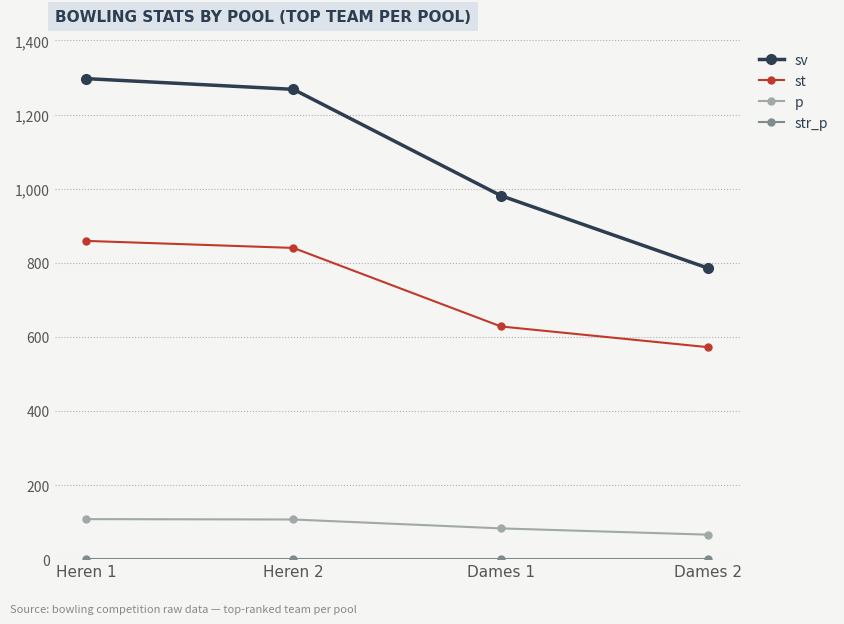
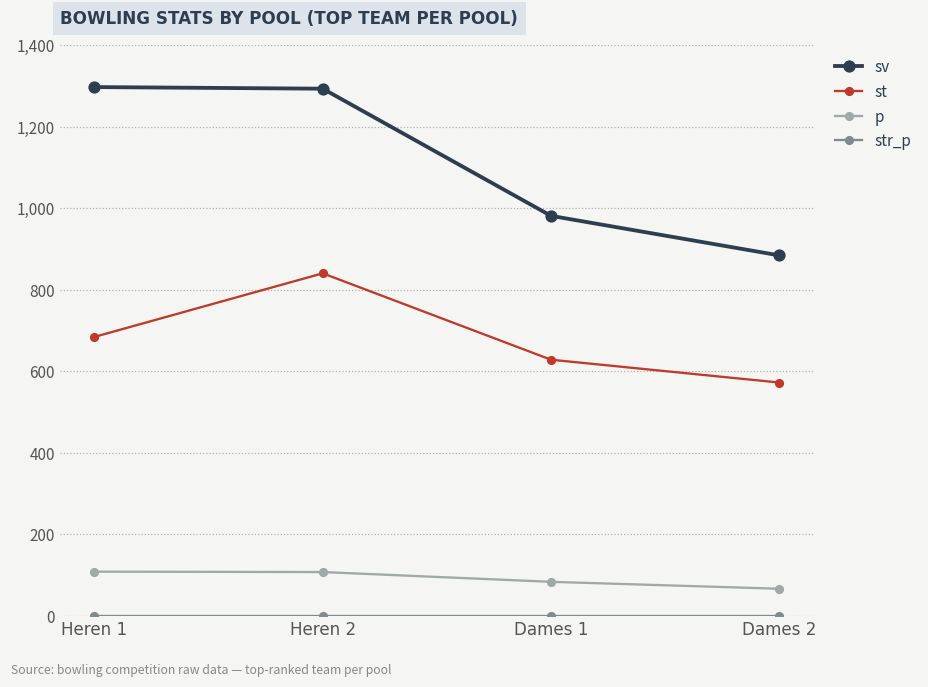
  {
    "sv": {
      "Heren 1": "1,300",
-     "Heren 2": "1,270",
+     "Heren 2": "1,290",
      "Dames 1": "980",
-     "Dames 2": "790"
+     "Dames 2": "880"
    },
    "st": {
-     "Heren 1": "860",
+     "Heren 1": "680",
      "Heren 2": "840",
      "Dames 1": "630",
      "Dames 2": "570"
    }
  }
